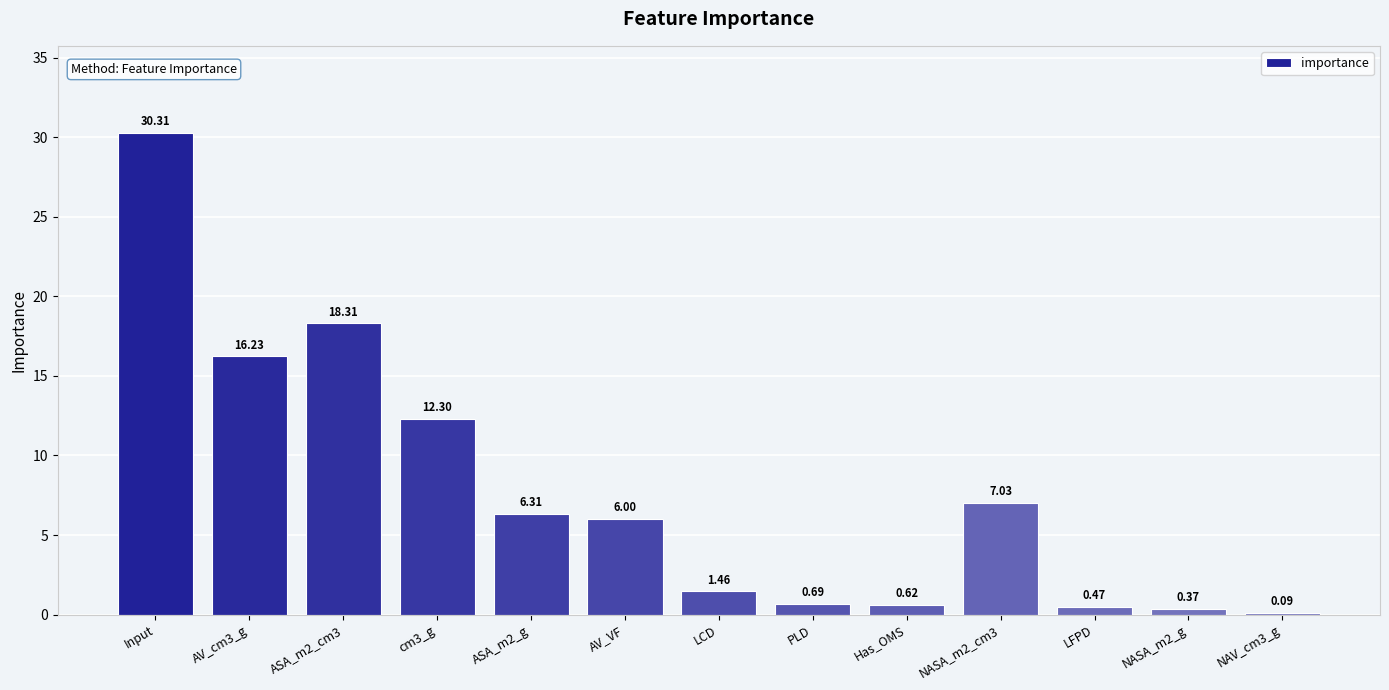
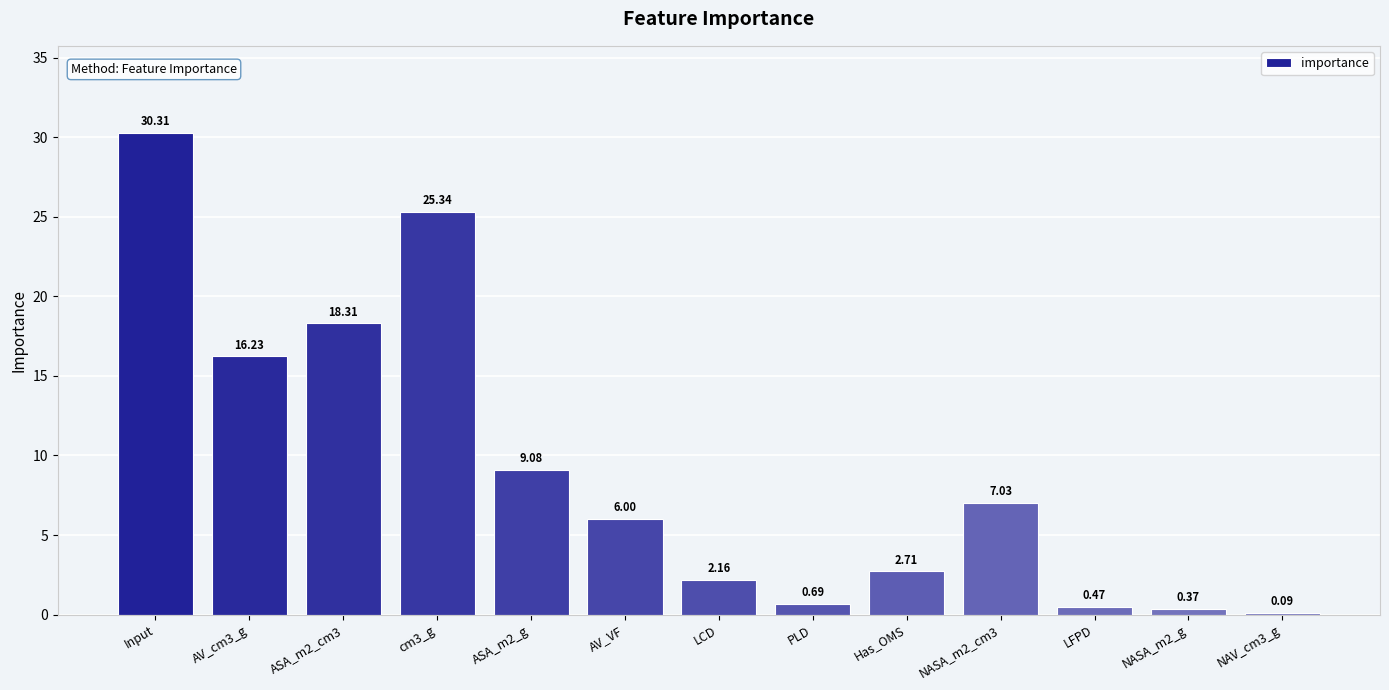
  {
    "Input": 30.31,
    "AV_cm3_g": 16.23,
    "ASA_m2_cm3": 18.31,
-   "cm3_g": 12.30,
-   "ASA_m2_g": 6.31,
+   "cm3_g": 25.34,
+   "ASA_m2_g": 9.08,
    "AV_VF": 6.00,
-   "LCD": 1.46,
+   "LCD": 2.16,
    "PLD": 0.69,
-   "Has_OMS": 0.62,
+   "Has_OMS": 2.71,
    "NASA_m2_cm3": 7.03,
    "LFPD": 0.47,
    "NASA_m2_g": 0.37,
    "NAV_cm3_g": 0.09
  }
